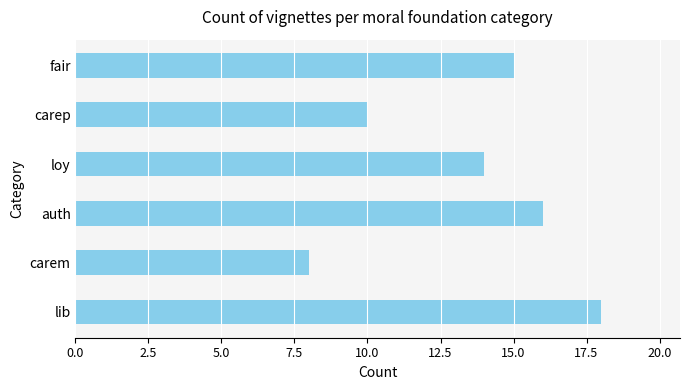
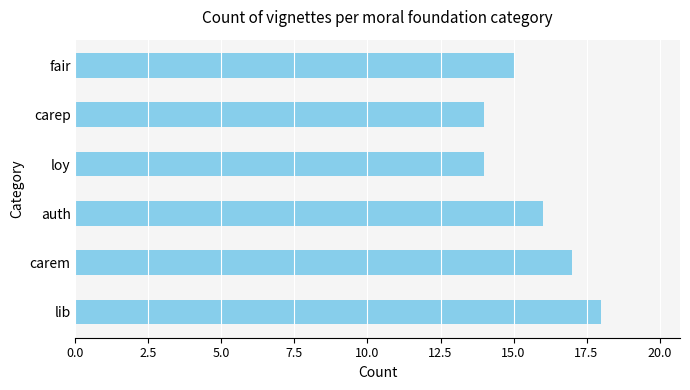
  {
    "fair": 15,
-   "carep": 10,
+   "carep": 14,
    "loy": 14,
    "auth": 16,
-   "carem": 8,
+   "carem": 17,
    "lib": 18
  }
